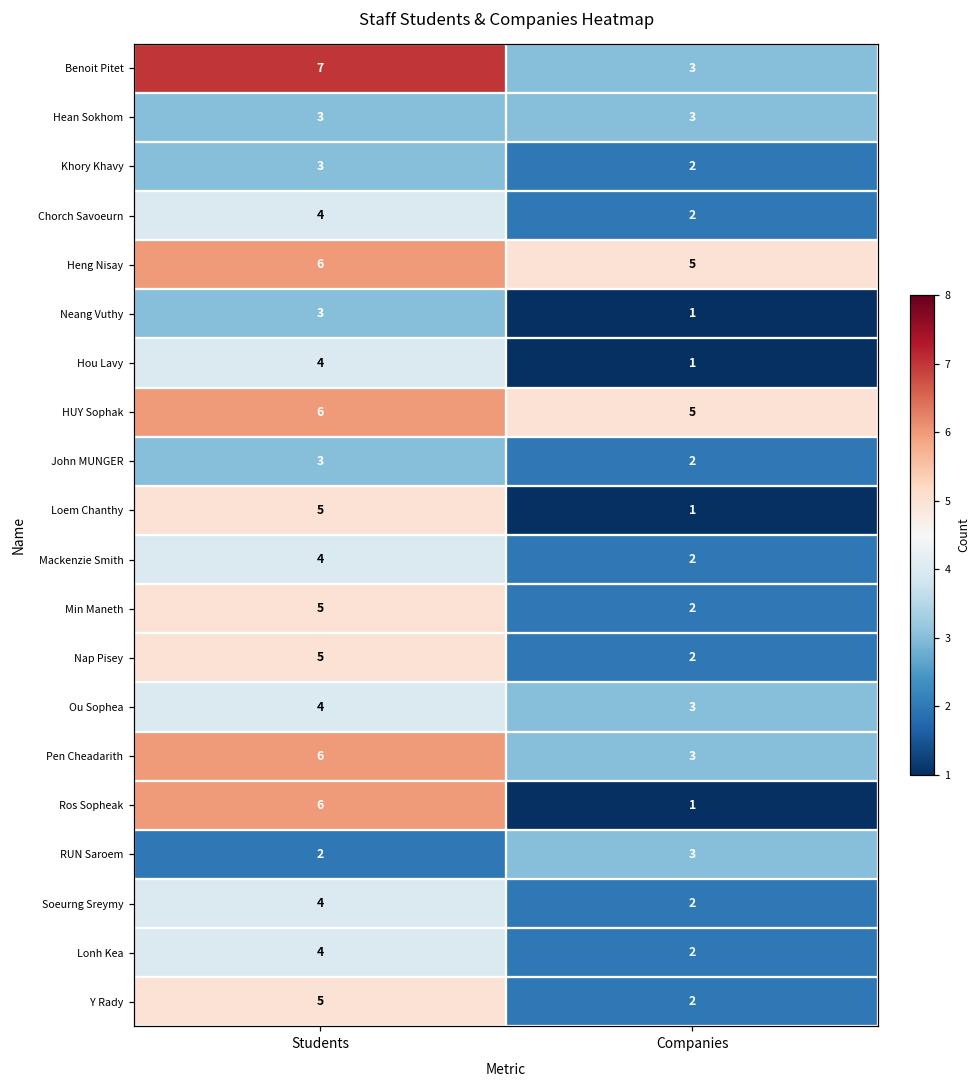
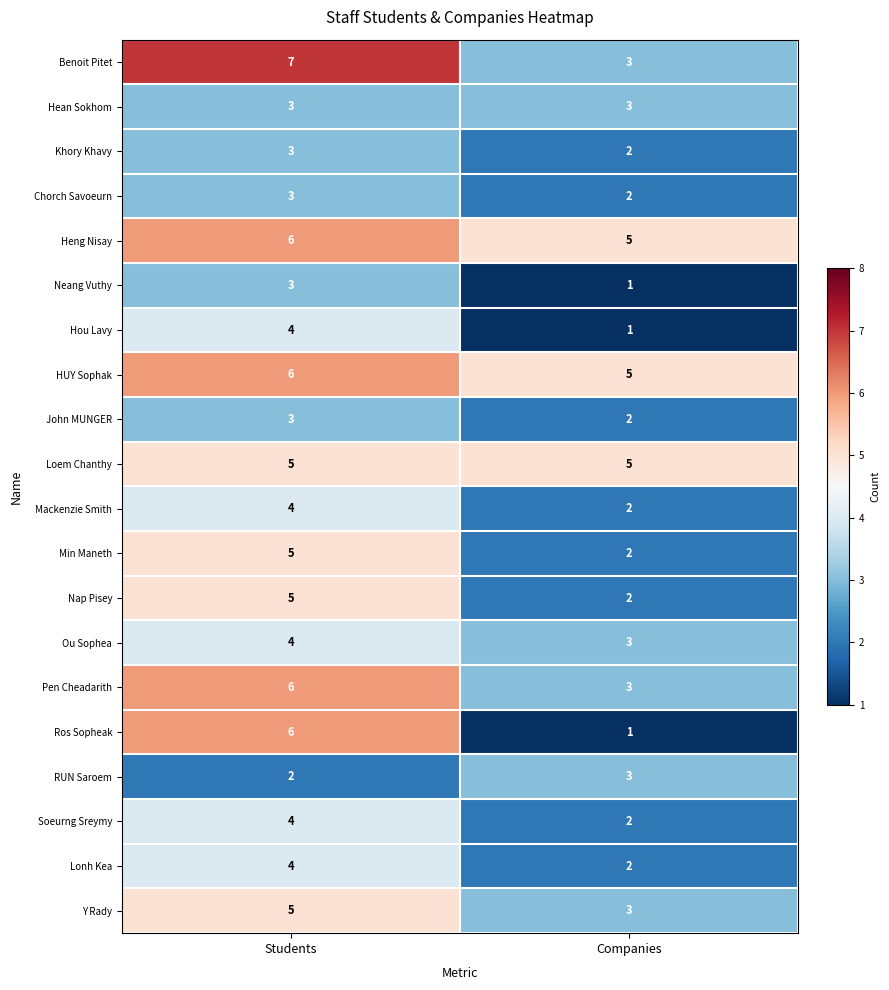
  {
    "Benoit Pitet": {
      "Students": 7,
      "Companies": 3
    },
    "Hean Sokhom": {
      "Students": 3,
      "Companies": 3
    },
    "Khory Khavy": {
      "Students": 3,
      "Companies": 2
    },
    "Chorch Savoeurn": {
-     "Students": 4,
+     "Students": 3,
      "Companies": 2
    },
    "Heng Nisay": {
      "Students": 6,
      "Companies": 5
    },
    "Neang Vuthy": {
      "Students": 3,
      "Companies": 1
    },
    "Hou Lavy": {
      "Students": 4,
      "Companies": 1
    },
    "HUY Sophak": {
      "Students": 6,
      "Companies": 5
    },
    "John MUNGER": {
      "Students": 3,
      "Companies": 2
    },
    "Loem Chanthy": {
      "Students": 5,
-     "Companies": 1
+     "Companies": 5
    },
    "Mackenzie Smith": {
      "Students": 4,
      "Companies": 2
    },
    "Min Maneth": {
      "Students": 5,
      "Companies": 2
    },
    "Nap Pisey": {
      "Students": 5,
      "Companies": 2
    },
    "Ou Sophea": {
      "Students": 4,
      "Companies": 3
    },
    "Pen Cheadarith": {
      "Students": 6,
      "Companies": 3
    },
    "Ros Sopheak": {
      "Students": 6,
      "Companies": 1
    },
    "RUN Saroem": {
      "Students": 2,
      "Companies": 3
    },
    "Soeurng Sreymy": {
      "Students": 4,
      "Companies": 2
    },
    "Lonh Kea": {
      "Students": 4,
      "Companies": 2
    },
    "Y Rady": {
      "Students": 5,
-     "Companies": 2
+     "Companies": 3
    }
  }
